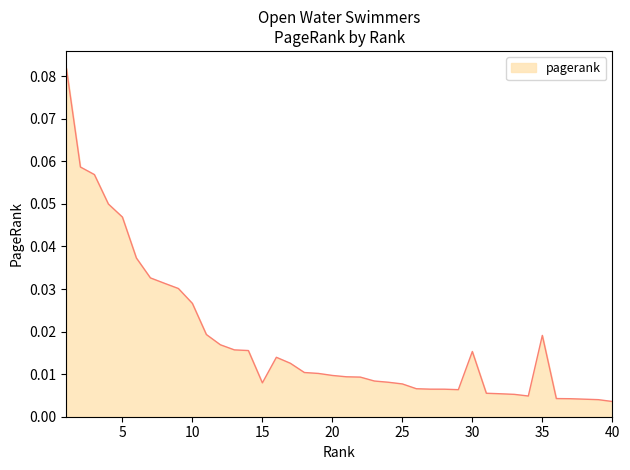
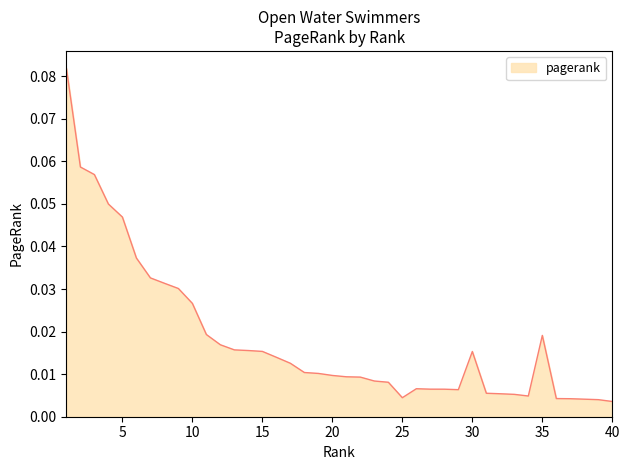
  {
    "5": 0.047,
    "10": 0.027,
-   "15": 0.008,
+   "15": 0.015,
    "20": 0.010,
-   "25": 0.008,
+   "25": 0.004,
    "30": 0.015,
    "35": 0.019,
    "40": 0.004
  }
